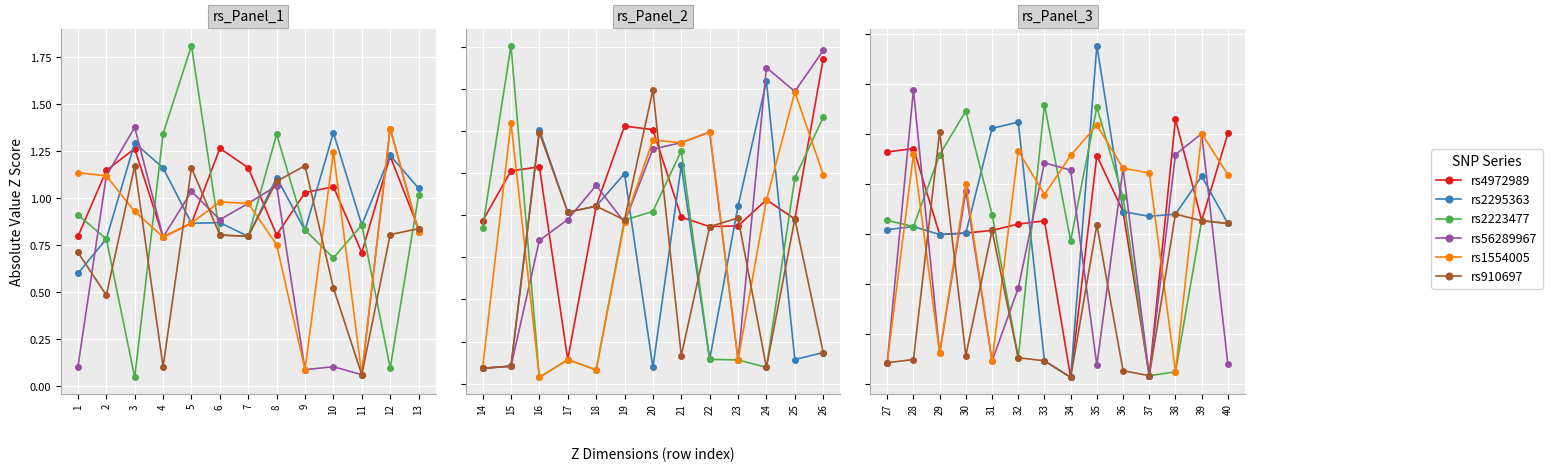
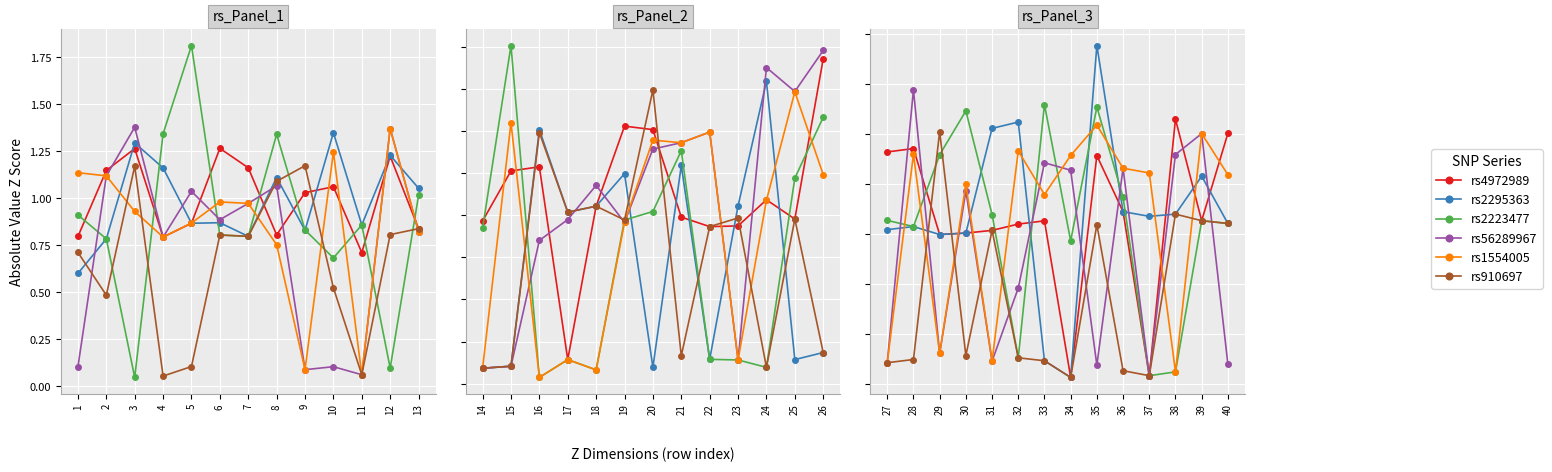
  {
    "rs_Panel_1": {
      "rs4972989": {
        "1": 0.80,
        "2": 1.15,
        "3": 1.26,
        "6": 1.27,
        "7": 1.16,
        "8": 0.81,
        "9": 1.03,
        "10": 1.06,
        "11": 0.71
      },
      "rs2295363": {
        "1": 0.60,
        "3": 1.29,
        "4": 1.16,
        "6": 0.87,
        "8": 1.11,
        "10": 1.35,
        "13": 1.05
      },
      "rs2223477": {
        "1": 0.91,
        "3": 0.05,
        "4": 1.34,
        "5": 1.81,
        "8": 1.34,
        "10": 0.68,
        "12": 0.10,
        "13": 1.02
      },
      "rs56289967": {
        "1": 0.10,
        "3": 1.38,
        "5": 1.04,
        "6": 0.89,
        "8": 1.07,
        "10": 0.10
      },
      "rs1554005": {
        "1": 1.14,
        "3": 0.93,
        "6": 0.98,
        "8": 0.75,
        "10": 1.25
      },
      "rs910697": {
        "1": 0.71,
        "2": 0.48,
        "3": 1.17,
-       "4": 0.10,
-       "5": 1.16,
+       "4": 0.05,
+       "5": 0.11,
        "8": 1.09,
        "9": 1.17,
        "10": 0.52,
        "12": 0.81
      }
    }
  }
